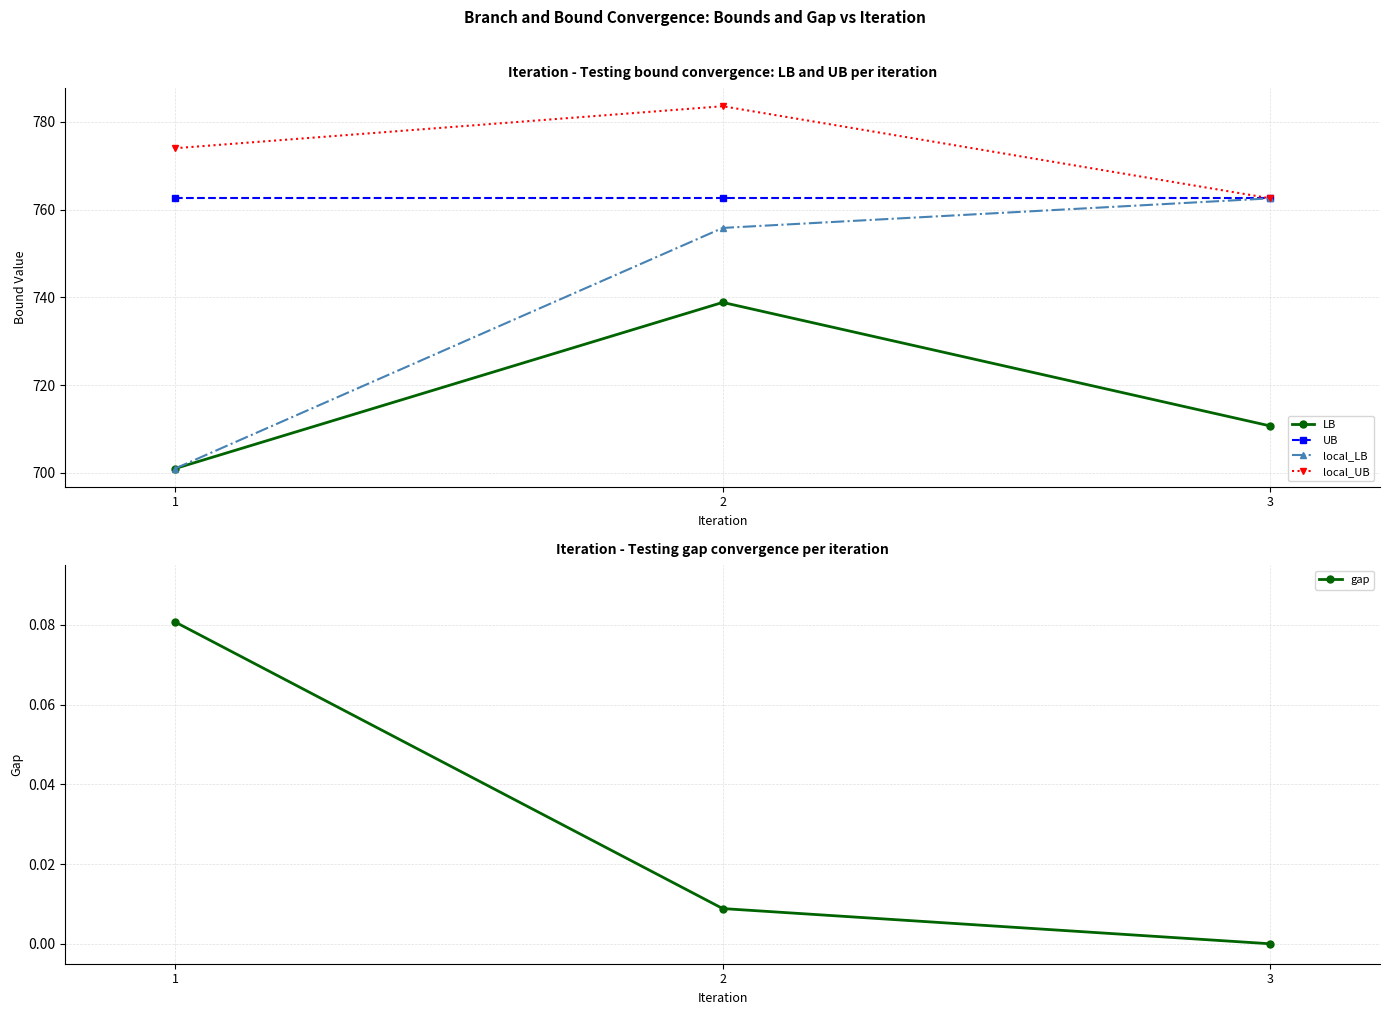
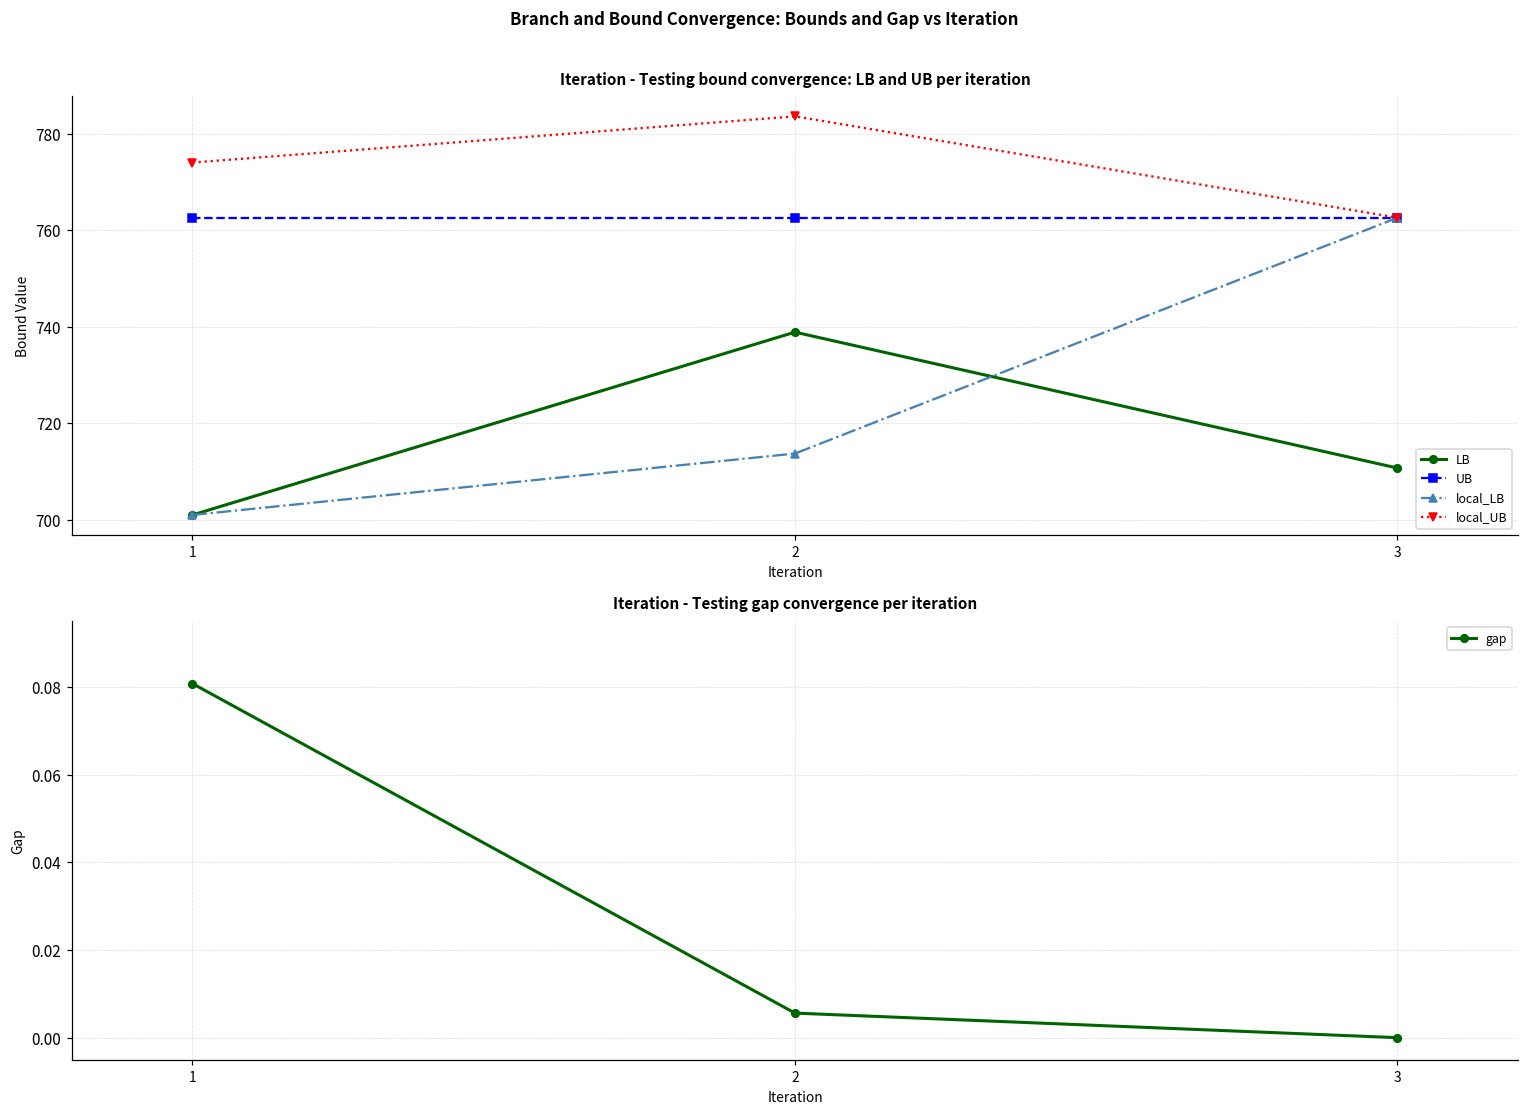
  {
    "Iteration - Testing bound convergence: LB and UB per iteration": {
      "LB": {
        "2": 739,
        "3": 711
      },
      "UB": {
        "1": 763,
        "2": 763
      },
      "local_LB": {
-       "2": 756
+       "2": 714
      },
      "local_UB": {
        "1": 774,
        "2": 784
      }
    },
    "Iteration - Testing gap convergence per iteration": {
      "1": 0.081,
-     "2": 0.009,
+     "2": 0.006,
      "3": 0.000
    }
  }
